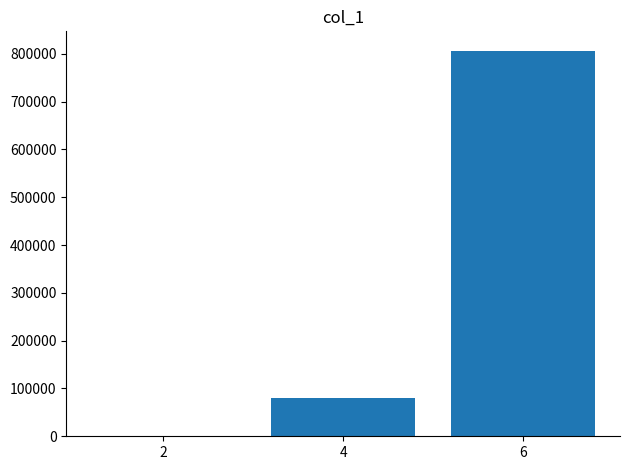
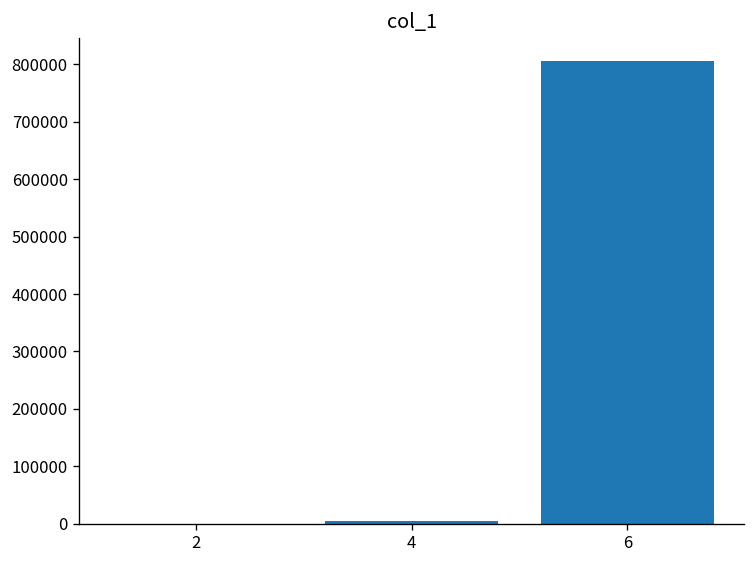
  {
-   "4": 80000,
+   "4": 0,
    "6": 810000
  }
